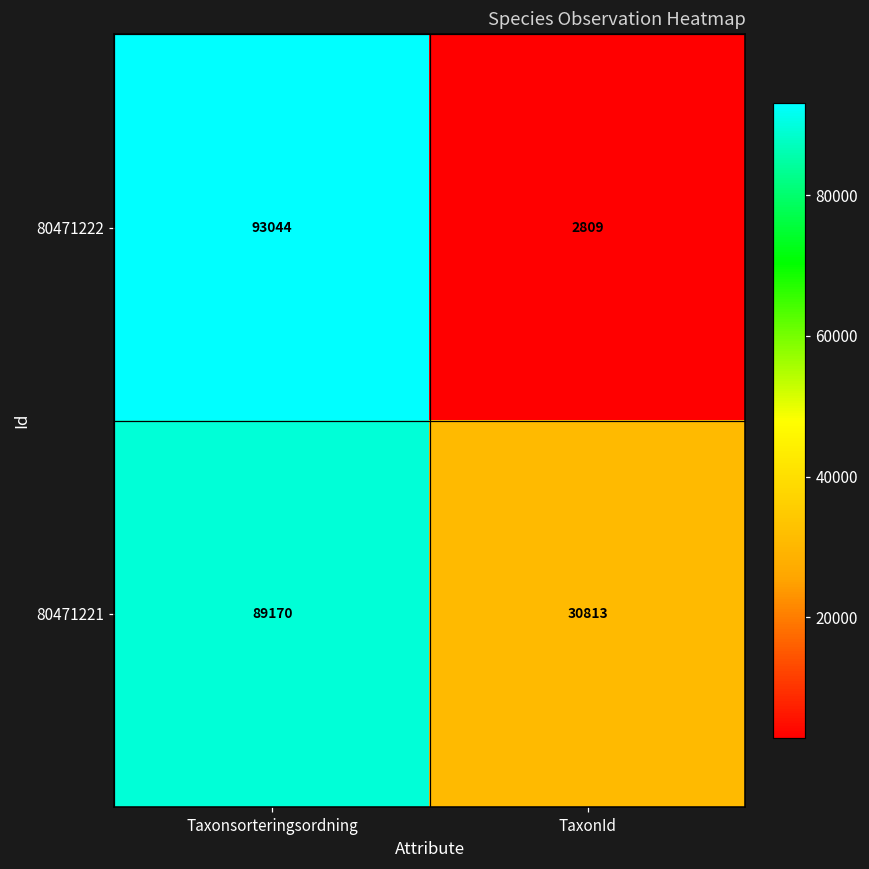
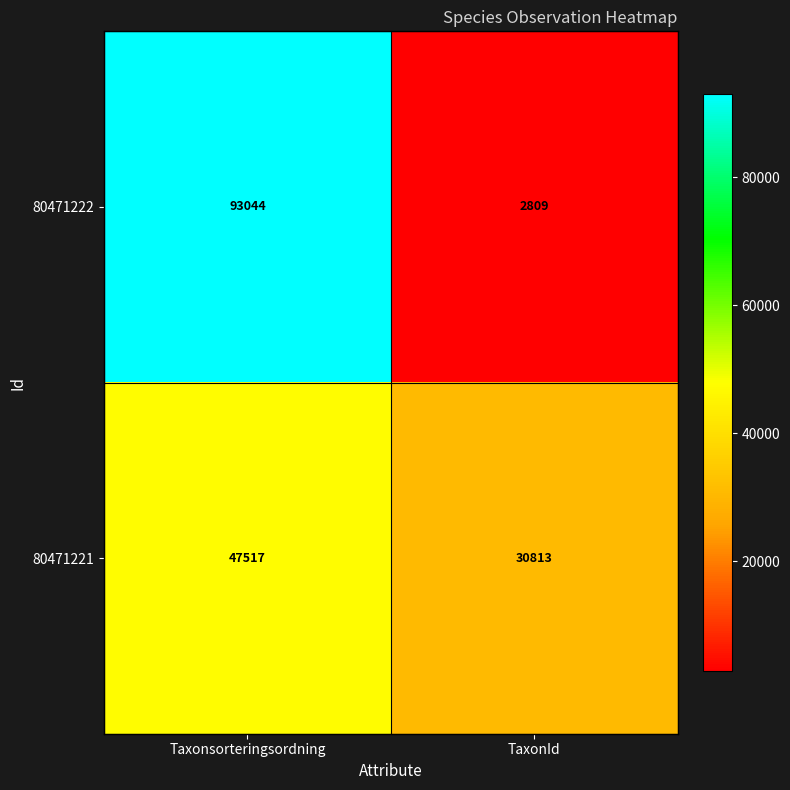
  {
    "80471222": {
      "Taxonsorteringsordning": 93044,
      "TaxonId": 2809
    },
    "80471221": {
-     "Taxonsorteringsordning": 89170,
+     "Taxonsorteringsordning": 47517,
      "TaxonId": 30813
    }
  }
